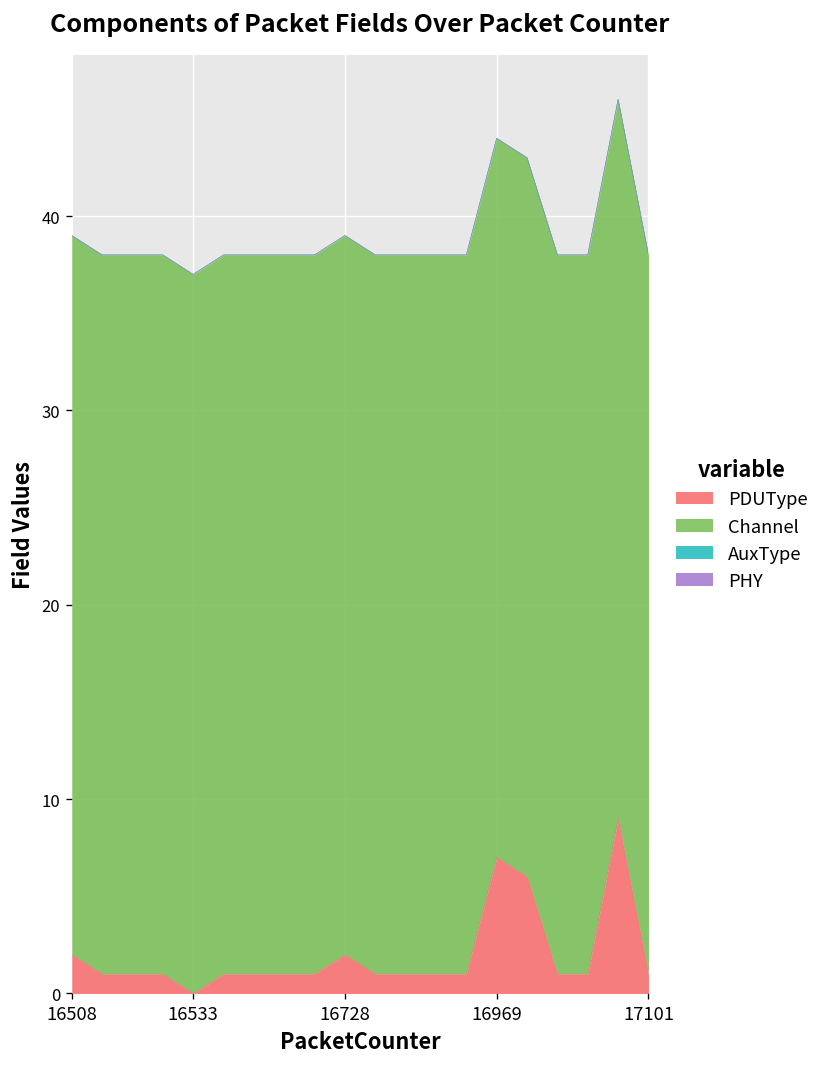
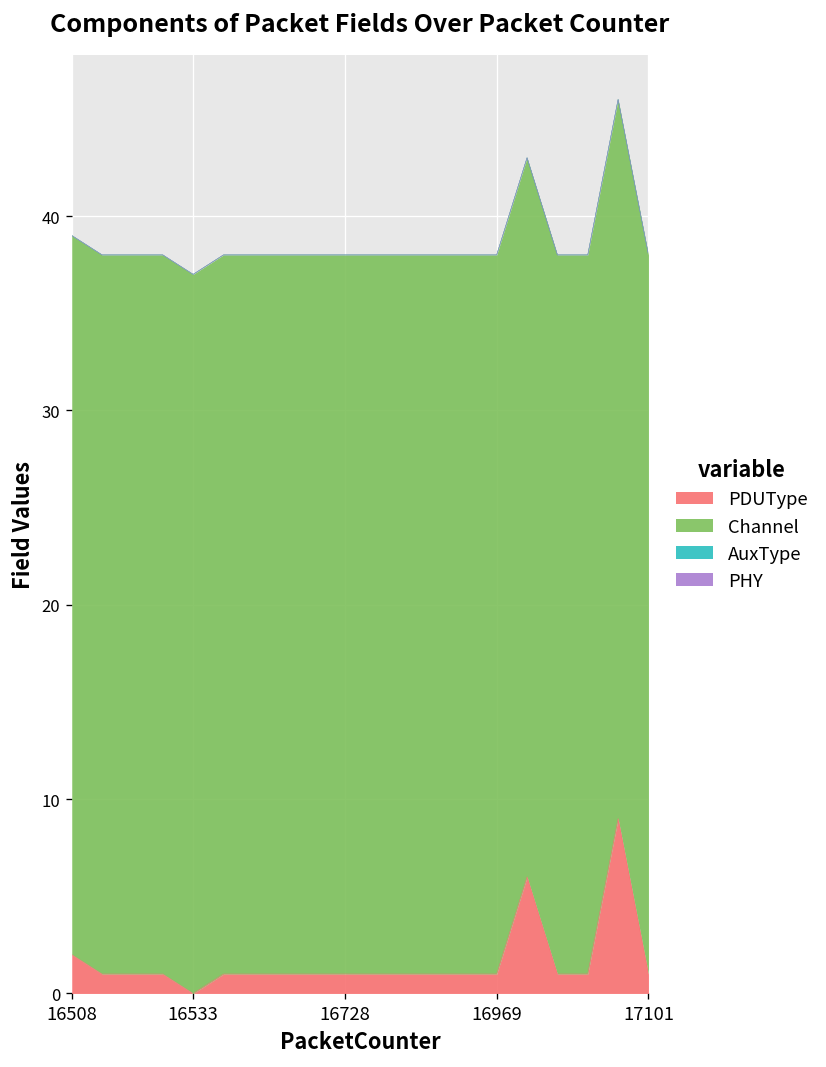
  {
    "PDUType": {
      "16508": 2,
      "16533": 0,
-     "16728": 2,
-     "16969": 7,
+     "16728": 1,
+     "16969": 1,
      "17101": 1
    }
  }
